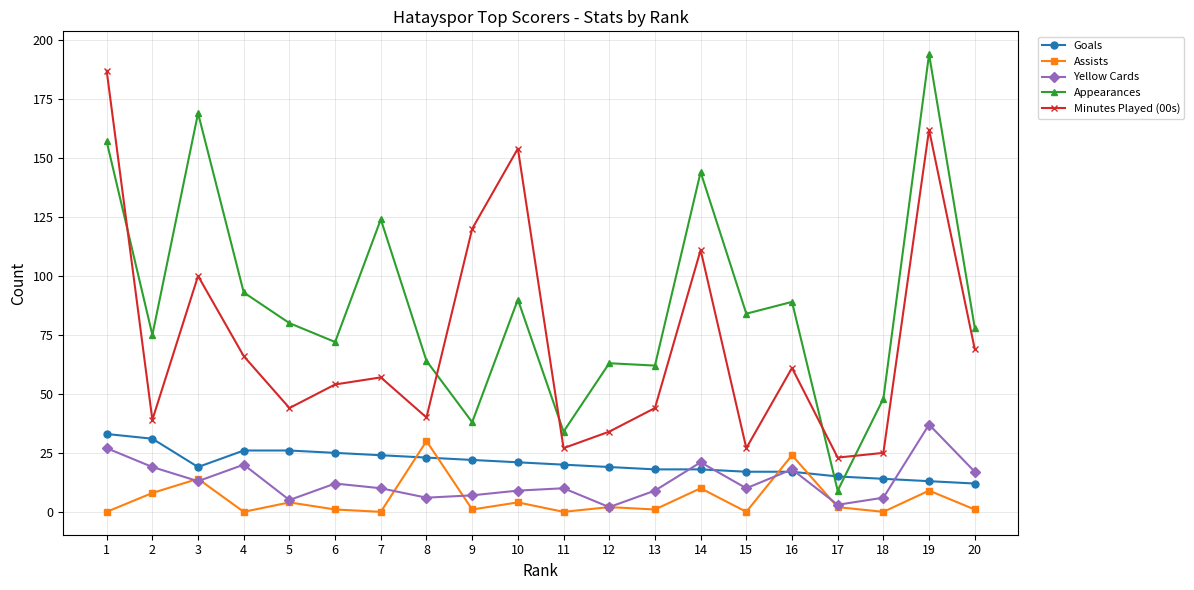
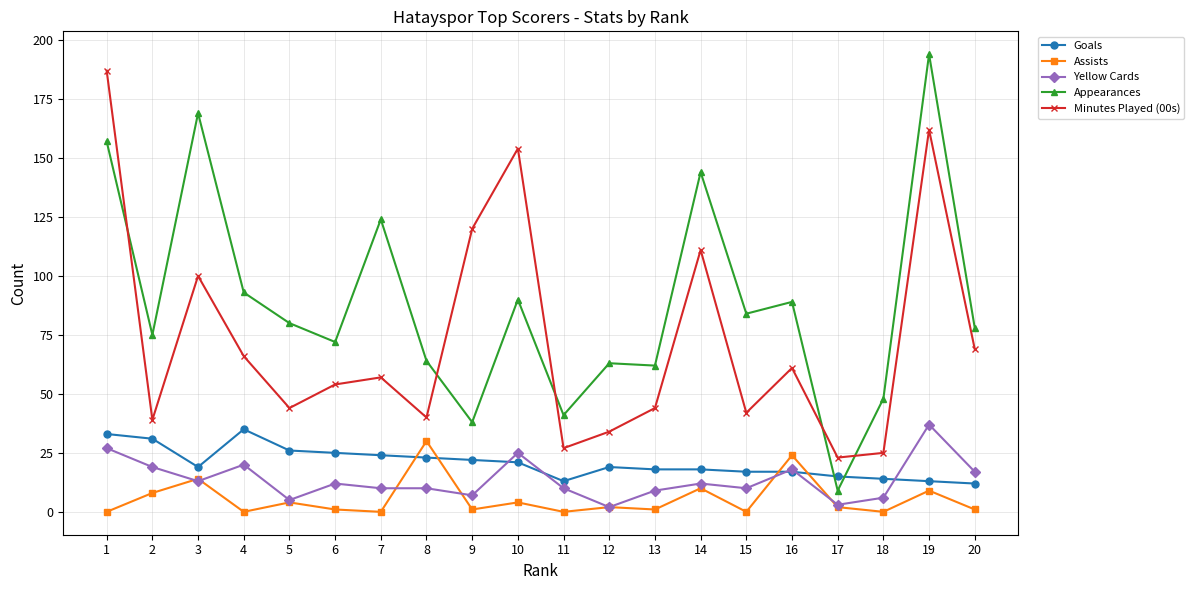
  {
    "Goals": {
      "1": 33,
      "2": 31,
      "3": 19,
-     "4": 26,
+     "4": 35,
      "5": 26,
      "6": 25,
      "7": 24,
      "8": 23,
      "9": 22,
      "10": 21,
-     "11": 20,
+     "11": 13,
      "12": 19,
      "13": 18,
      "14": 18,
      "15": 17,
      "17": 15,
      "18": 14,
      "19": 13,
      "20": 12
    },
    "Assists": {
      "1": 0,
      "2": 8,
      "4": 0,
      "6": 1,
      "7": 0,
      "8": 30,
      "9": 1,
      "10": 4,
      "11": 0,
      "13": 1,
      "14": 10,
      "15": 0,
      "16": 24,
      "18": 0,
      "19": 9,
      "20": 1
    },
    "Yellow Cards": {
      "1": 27,
      "2": 19,
      "4": 20,
      "6": 12,
      "7": 10,
-     "8": 6,
+     "8": 10,
      "9": 7,
-     "10": 9,
+     "10": 25,
      "11": 10,
      "13": 9,
-     "14": 21,
+     "14": 12,
      "15": 10,
      "18": 6,
      "19": 37,
      "20": 17
    },
    "Appearances": {
      "1": 157,
      "2": 75,
      "3": 169,
      "4": 93,
      "5": 80,
      "6": 72,
      "7": 124,
      "8": 64,
      "9": 38,
      "10": 90,
-     "11": 34,
+     "11": 41,
      "12": 63,
      "13": 62,
      "14": 144,
      "15": 84,
      "16": 89,
      "17": 9,
      "18": 48,
      "19": 194,
      "20": 78
    },
    "Minutes Played (00s)": {
      "1": 187,
      "2": 39,
      "3": 100,
      "4": 66,
      "5": 44,
      "6": 54,
      "7": 57,
      "8": 40,
      "9": 120,
      "10": 154,
      "11": 27,
      "12": 34,
      "13": 44,
      "14": 111,
-     "15": 27,
+     "15": 42,
      "16": 61,
      "17": 23,
      "18": 25,
      "19": 162,
      "20": 69
    }
  }
